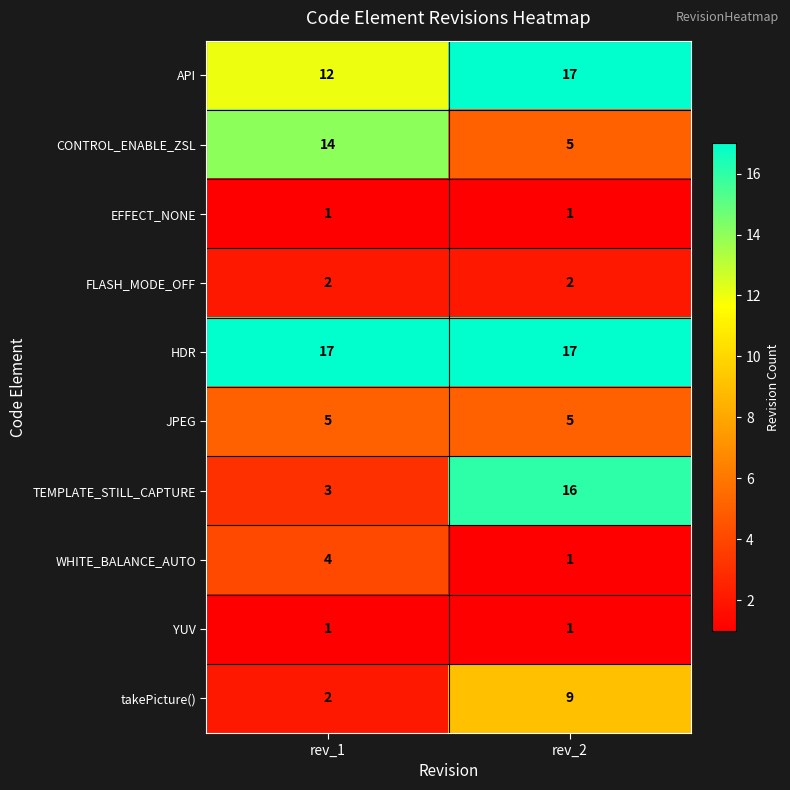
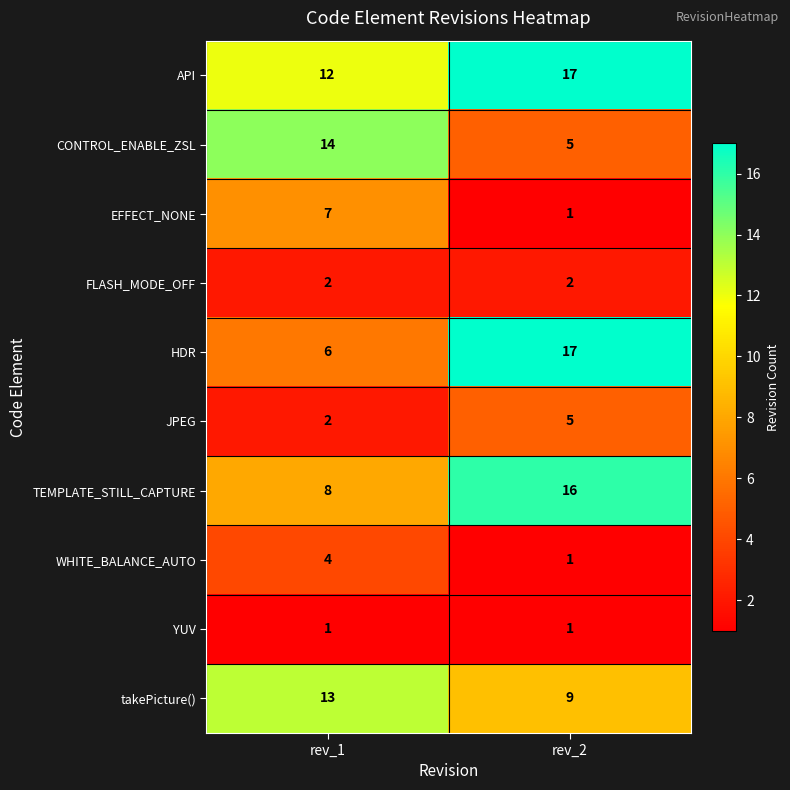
  {
    "API": {
      "rev_1": 12,
      "rev_2": 17
    },
    "CONTROL_ENABLE_ZSL": {
      "rev_1": 14,
      "rev_2": 5
    },
    "EFFECT_NONE": {
-     "rev_1": 1,
+     "rev_1": 7,
      "rev_2": 1
    },
    "FLASH_MODE_OFF": {
      "rev_1": 2,
      "rev_2": 2
    },
    "HDR": {
-     "rev_1": 17,
+     "rev_1": 6,
      "rev_2": 17
    },
    "JPEG": {
-     "rev_1": 5,
+     "rev_1": 2,
      "rev_2": 5
    },
    "TEMPLATE_STILL_CAPTURE": {
-     "rev_1": 3,
+     "rev_1": 8,
      "rev_2": 16
    },
    "WHITE_BALANCE_AUTO": {
      "rev_1": 4,
      "rev_2": 1
    },
    "YUV": {
      "rev_1": 1,
      "rev_2": 1
    },
    "takePicture()": {
-     "rev_1": 2,
+     "rev_1": 13,
      "rev_2": 9
    }
  }
